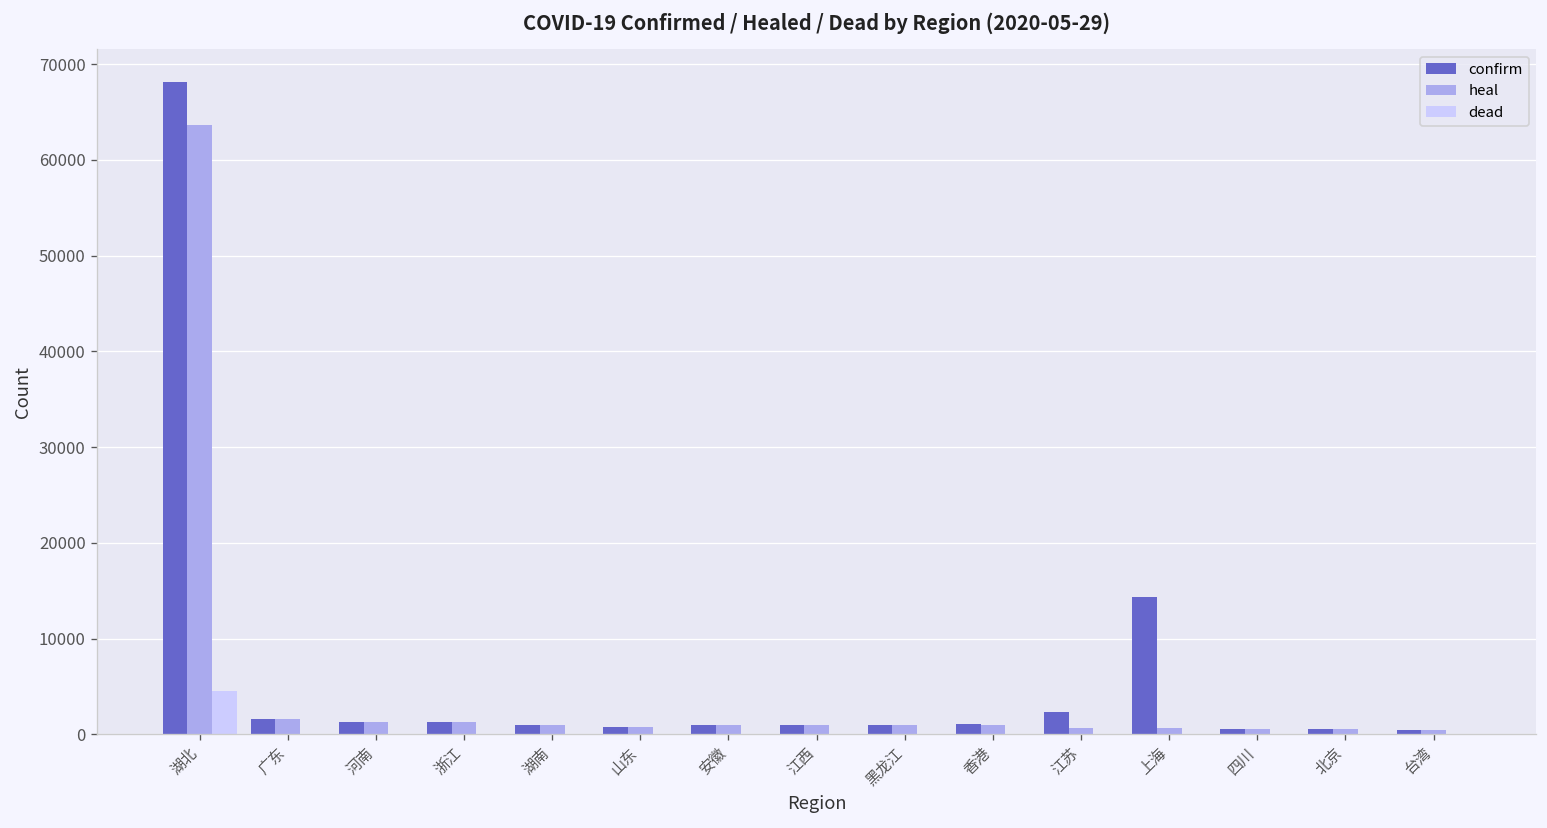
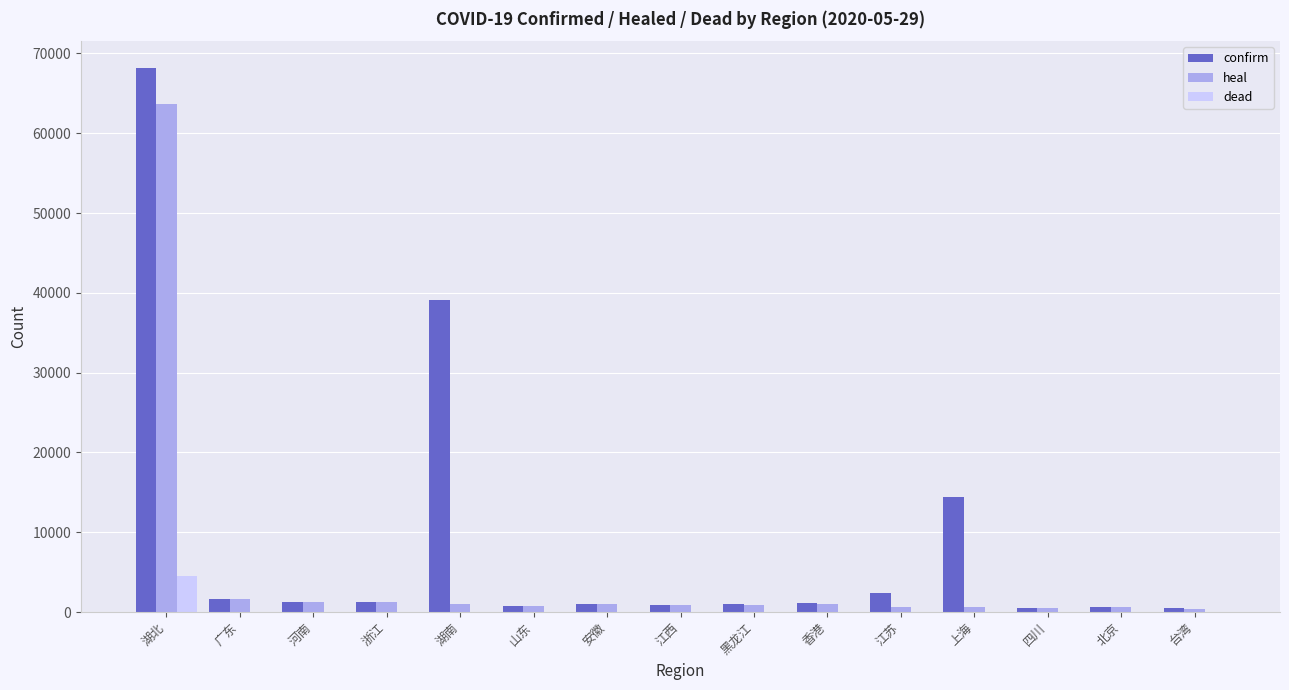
  {
    "confirm": {
      "湖北": 68000,
      "广东": 2000,
      "河南": 1000,
      "浙江": 1000,
-     "湖南": 1000,
+     "湖南": 39000,
      "山东": 1000,
      "安徽": 1000,
      "江西": 1000,
      "黑龙江": 1000,
      "香港": 1000,
      "江苏": 2000,
      "上海": 14000,
      "四川": 1000,
      "北京": 1000,
      "台湾": 0
    }
  }
